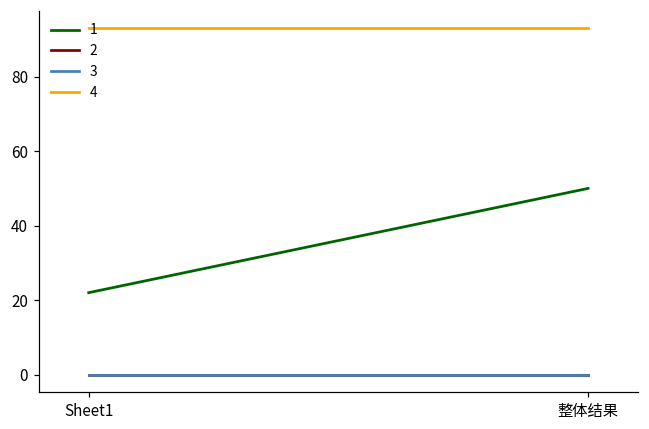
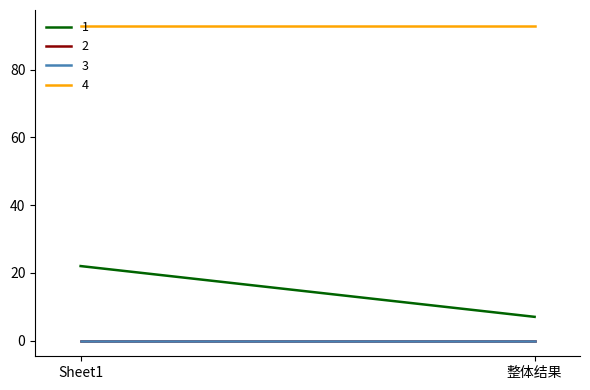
  {
    "1": {
      "Sheet1": 22,
-     "整体结果": 50
+     "整体结果": 7
    },
    "3": {
      "Sheet1": 0,
      "整体结果": 0
    },
    "4": {
      "Sheet1": 93,
      "整体结果": 93
    }
  }
